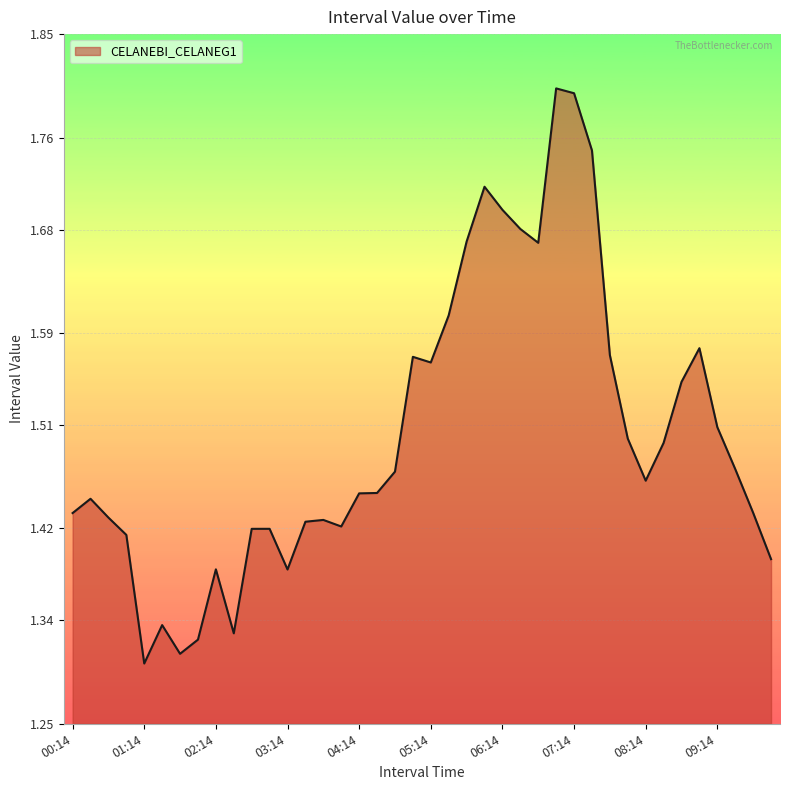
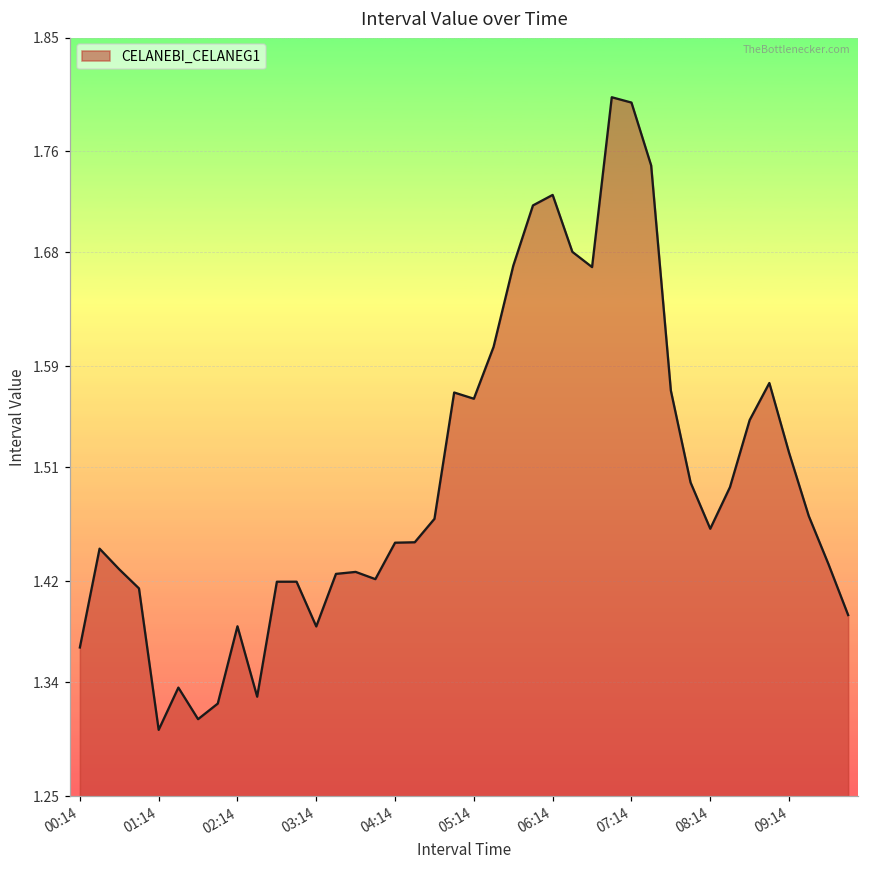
  {
-   "00:14": 1.433,
+   "00:14": 1.368,
    "01:14": 1.302,
    "02:14": 1.384,
    "03:14": 1.384,
    "04:14": 1.450,
    "05:14": 1.564,
-   "06:14": 1.697,
+   "06:14": 1.726,
    "07:14": 1.799,
    "08:14": 1.461,
-   "09:14": 1.508
+   "09:14": 1.522
  }
